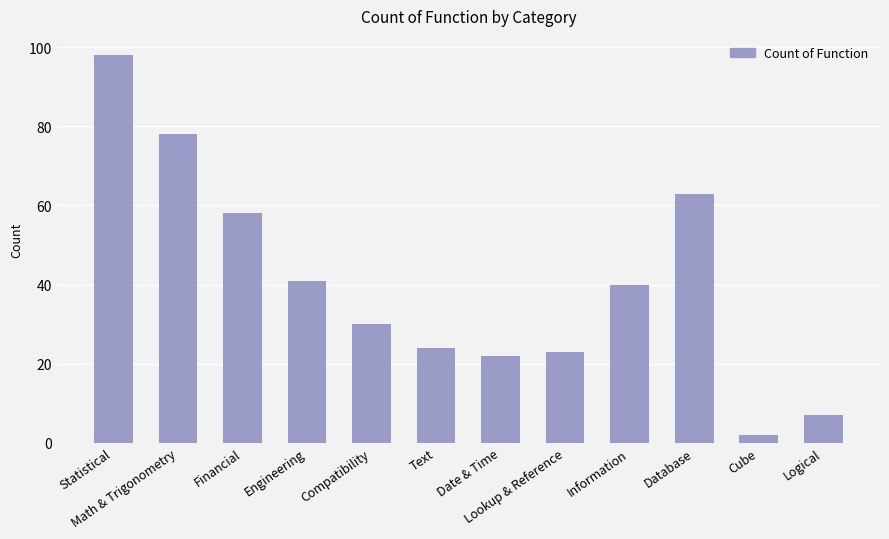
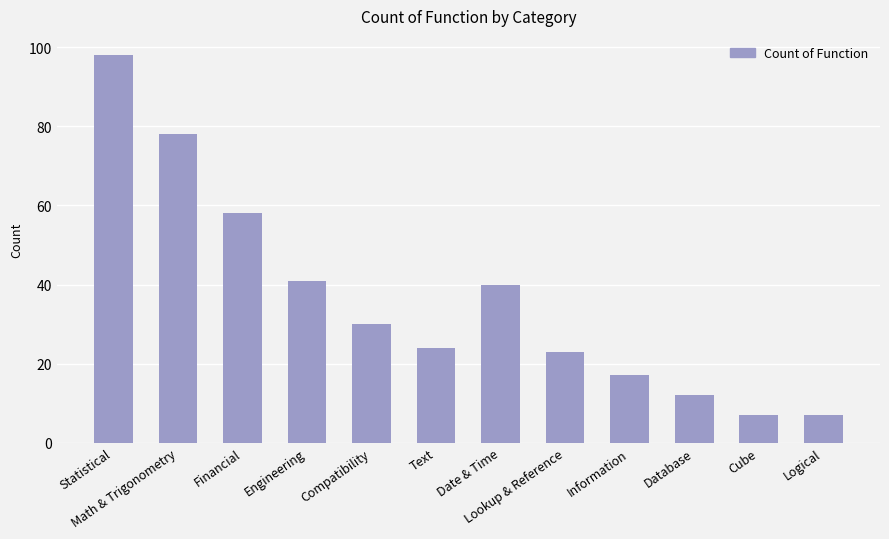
  {
    "Statistical": 98,
    "Math & Trigonometry": 78,
    "Financial": 58,
    "Engineering": 41,
    "Compatibility": 30,
    "Text": 24,
-   "Date & Time": 22,
+   "Date & Time": 40,
    "Lookup & Reference": 23,
-   "Information": 40,
-   "Database": 63,
-   "Cube": 2,
+   "Information": 17,
+   "Database": 12,
+   "Cube": 7,
    "Logical": 7
  }
